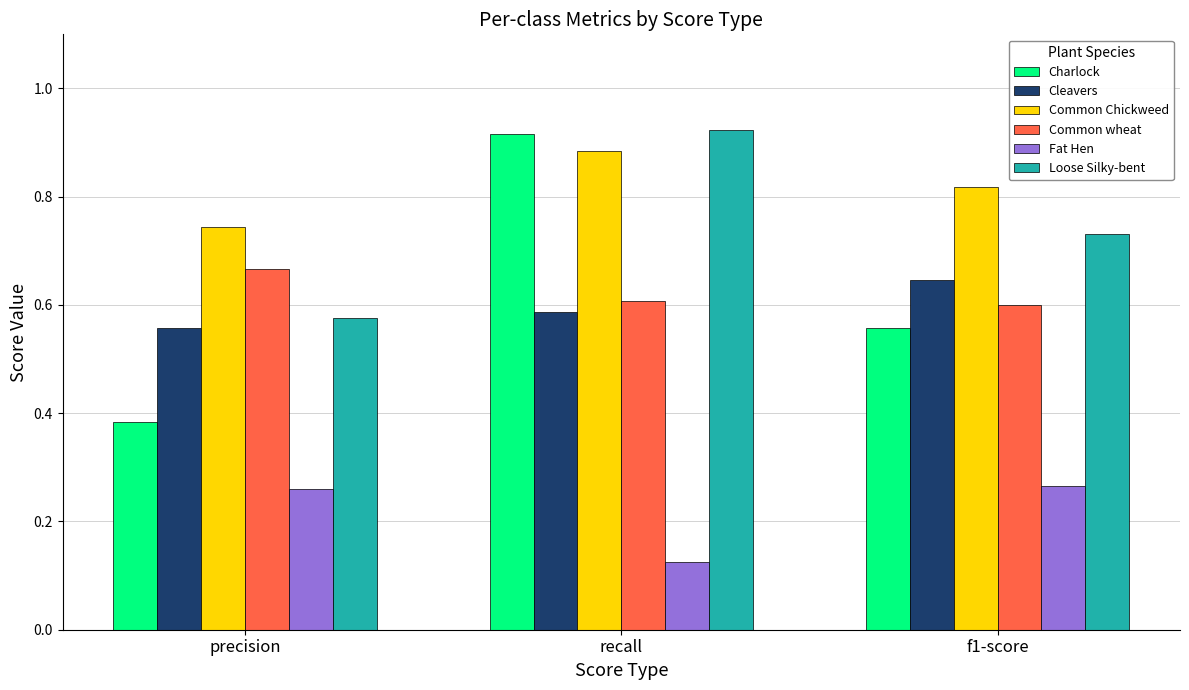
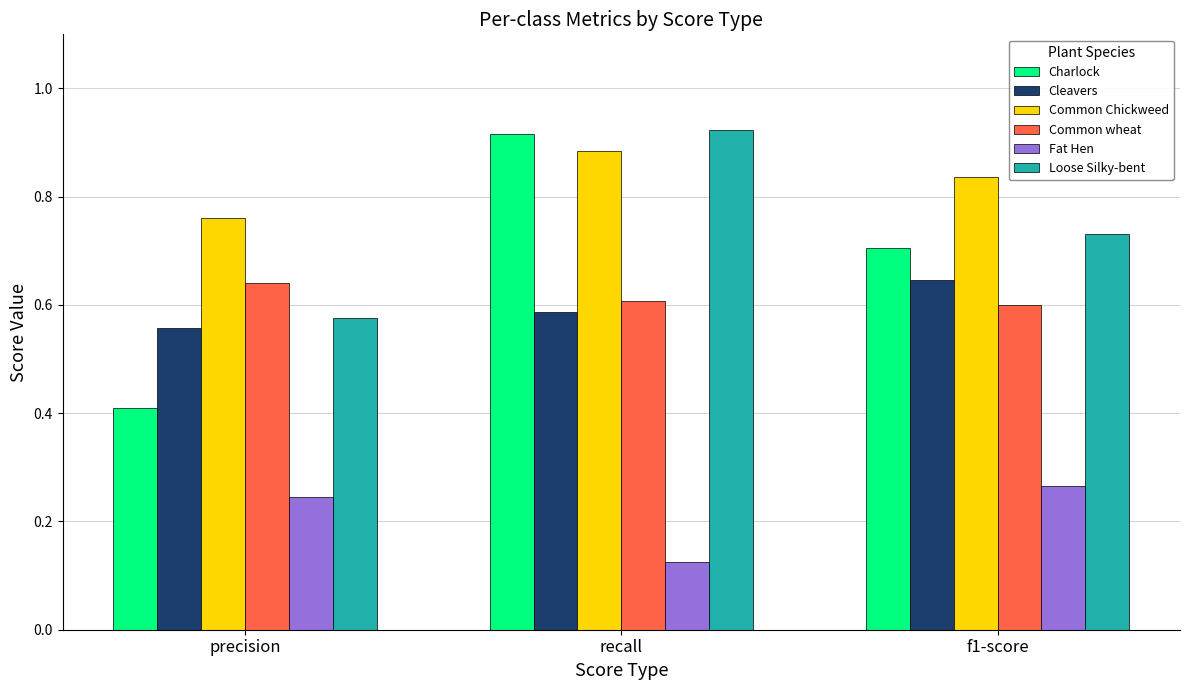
  {
    "Charlock": {
-     "precision": 0.38,
+     "precision": 0.41,
      "recall": 0.92,
-     "f1-score": 0.56
+     "f1-score": 0.71
    },
    "Cleavers": {
      "precision": 0.56,
      "recall": 0.59,
      "f1-score": 0.65
    },
    "Common Chickweed": {
-     "precision": 0.74,
+     "precision": 0.76,
      "recall": 0.89,
-     "f1-score": 0.82
+     "f1-score": 0.84
    },
    "Common wheat": {
-     "precision": 0.67,
+     "precision": 0.64,
      "recall": 0.61,
      "f1-score": 0.60
    },
    "Fat Hen": {
-     "precision": 0.26,
+     "precision": 0.24,
      "recall": 0.13,
      "f1-score": 0.27
    },
    "Loose Silky-bent": {
      "precision": 0.58,
      "recall": 0.92,
      "f1-score": 0.73
    }
  }
